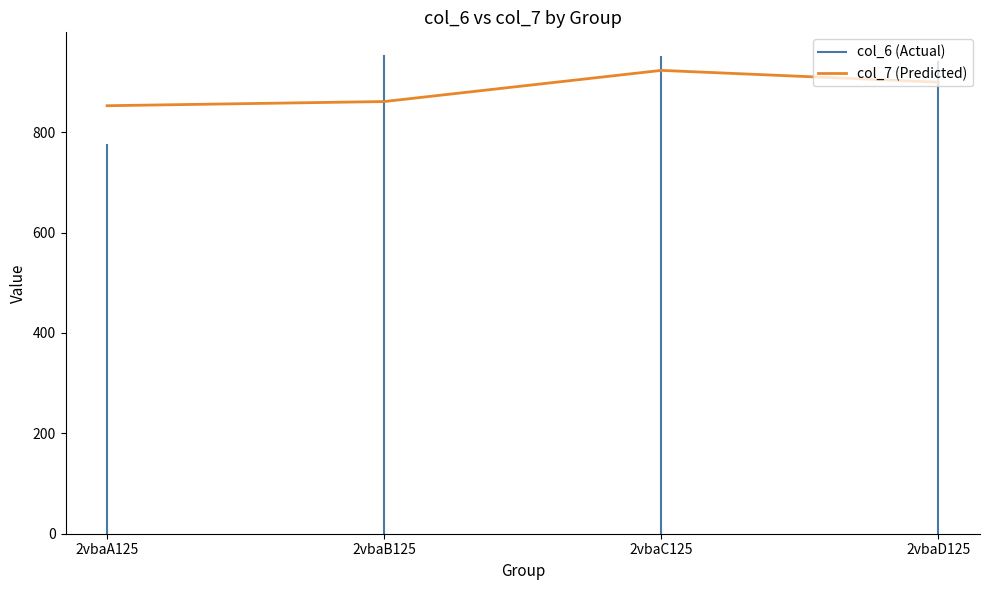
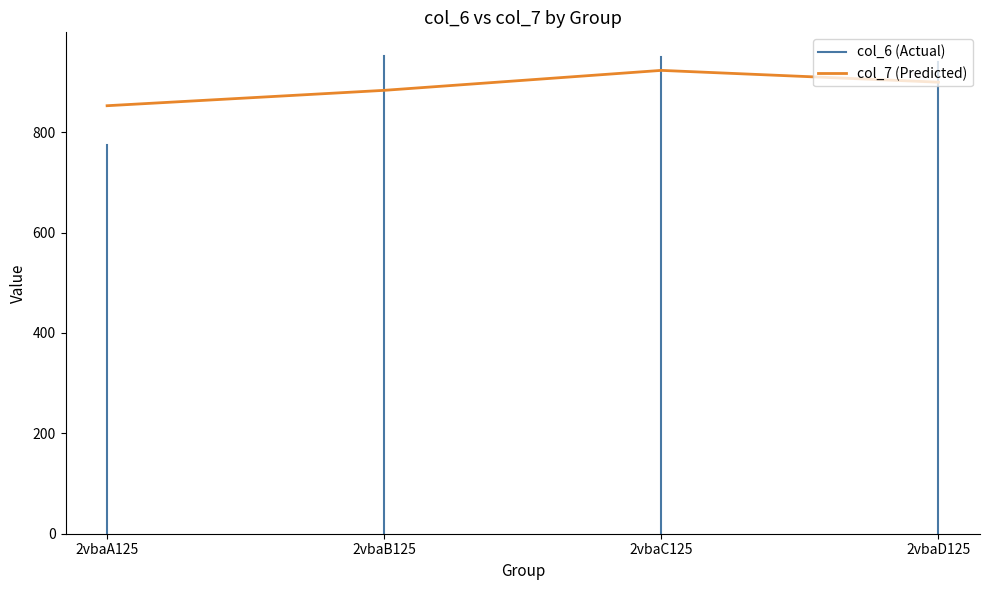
  {
    "col_7 (Predicted)": {
      "2vbaA125": 850,
-     "2vbaB125": 860,
+     "2vbaB125": 880,
      "2vbaC125": 920
    }
  }
